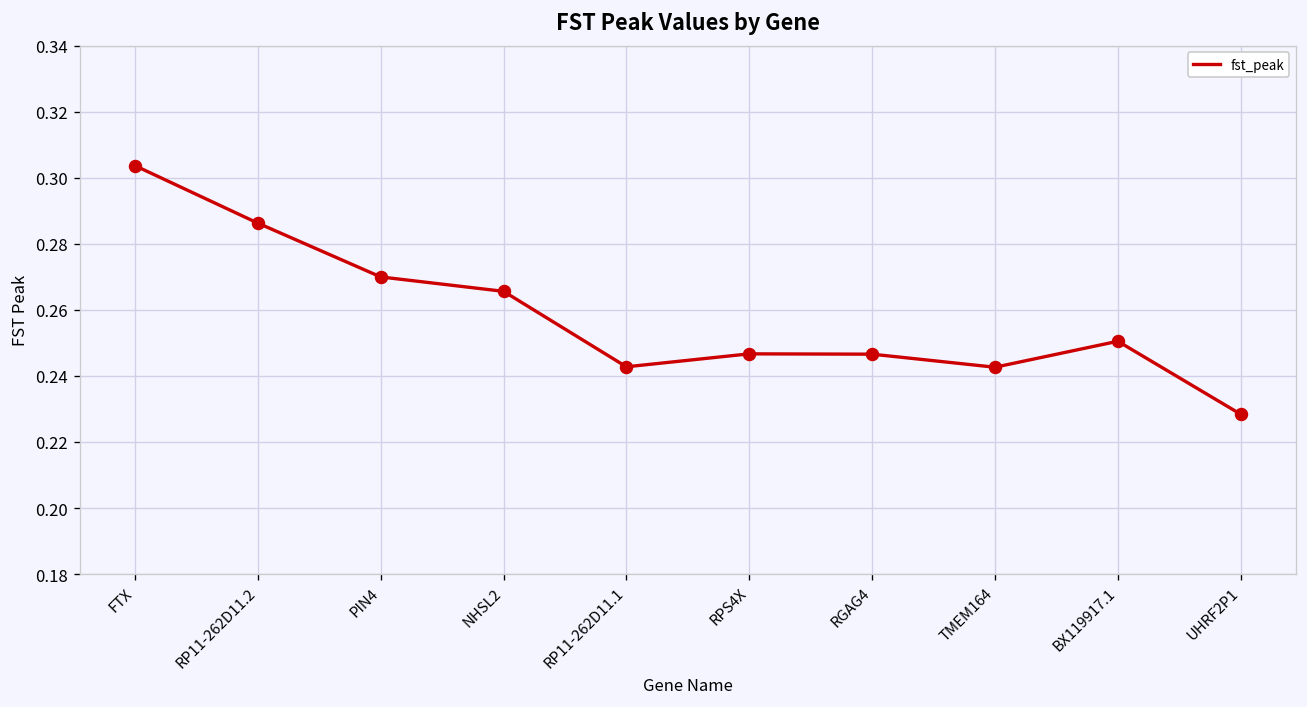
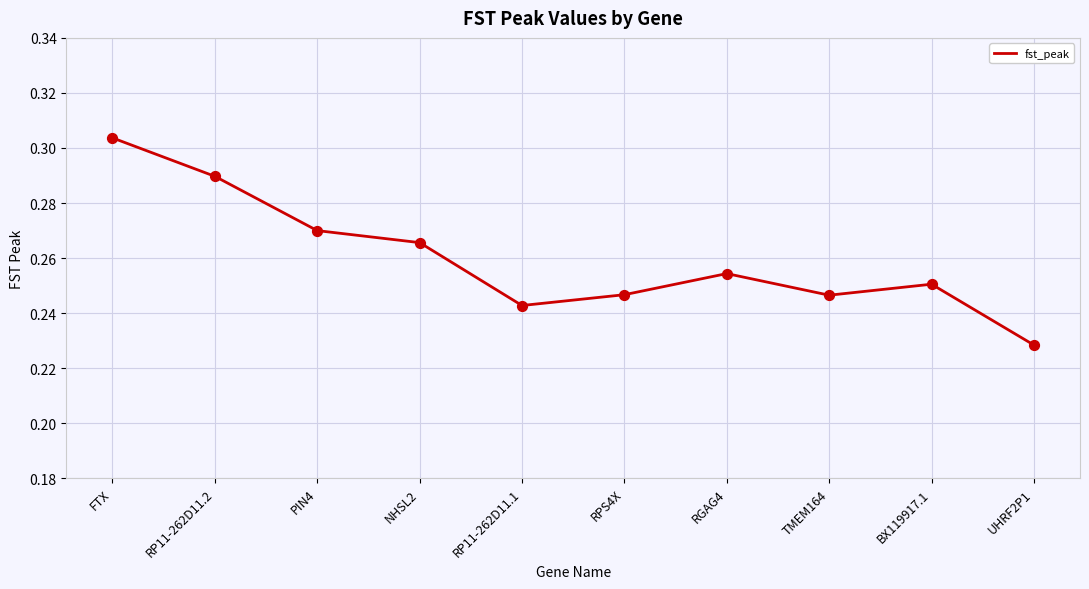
  {
    "FTX": 0.304,
-   "RP11-262D11.2": 0.286,
+   "RP11-262D11.2": 0.290,
    "PIN4": 0.270,
    "NHSL2": 0.266,
    "RP11-262D11.1": 0.243,
    "RPS4X": 0.247,
-   "RGAG4": 0.247,
-   "TMEM164": 0.243,
+   "RGAG4": 0.254,
+   "TMEM164": 0.247,
    "BX119917.1": 0.250,
    "UHRF2P1": 0.228
  }
